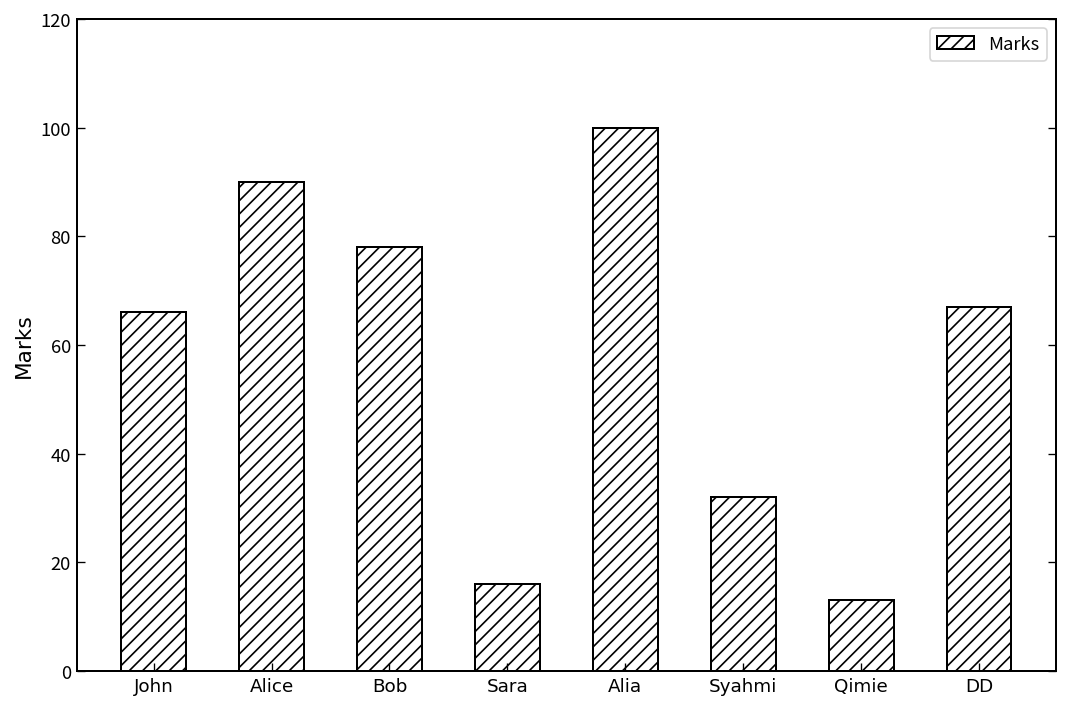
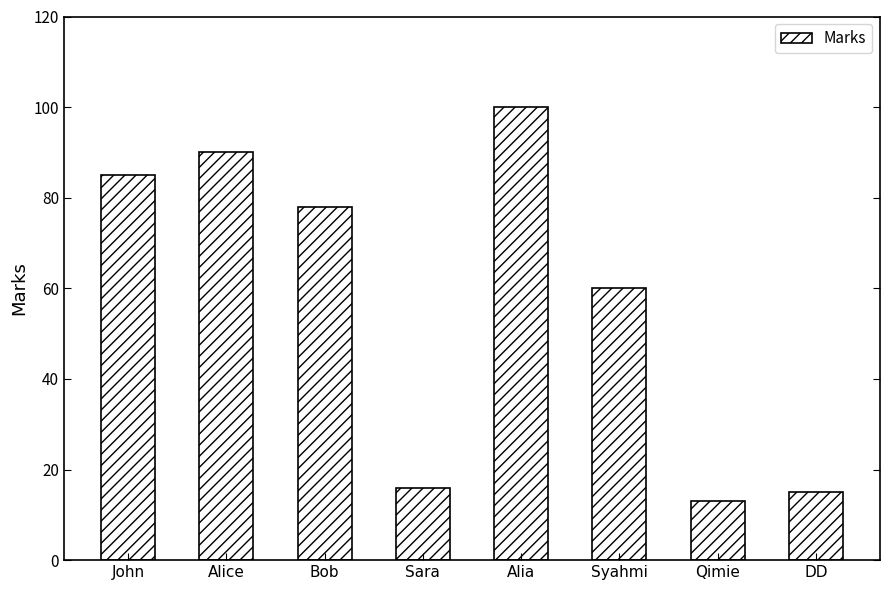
  {
-   "John": 66,
+   "John": 85,
    "Alice": 90,
    "Bob": 78,
    "Sara": 16,
    "Alia": 100,
-   "Syahmi": 32,
+   "Syahmi": 60,
    "Qimie": 13,
-   "DD": 67
+   "DD": 15
  }
